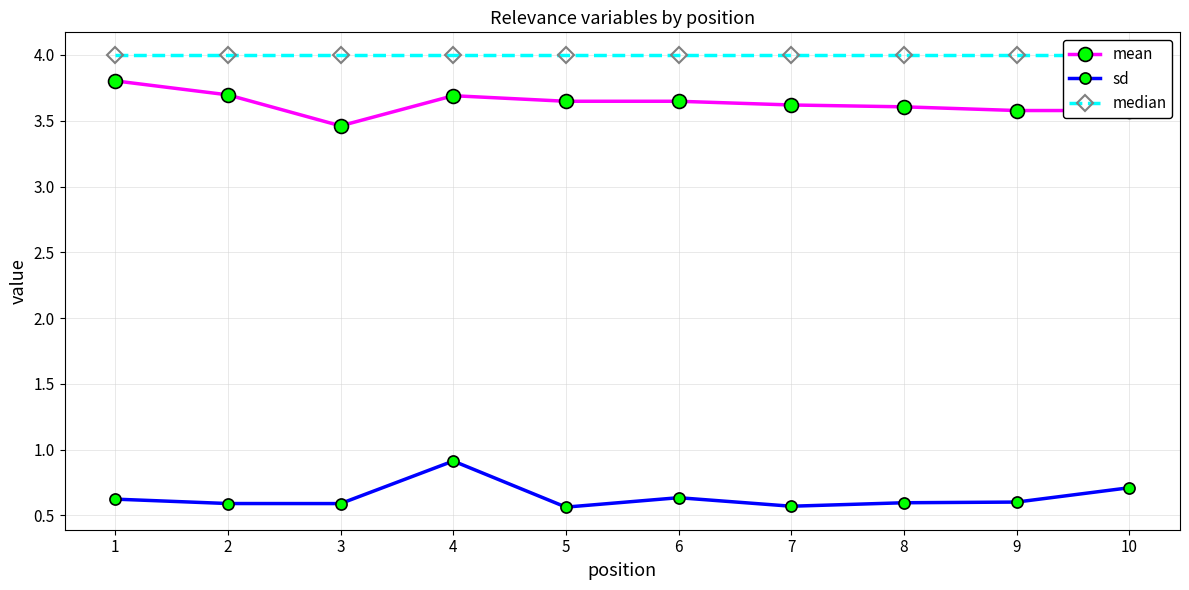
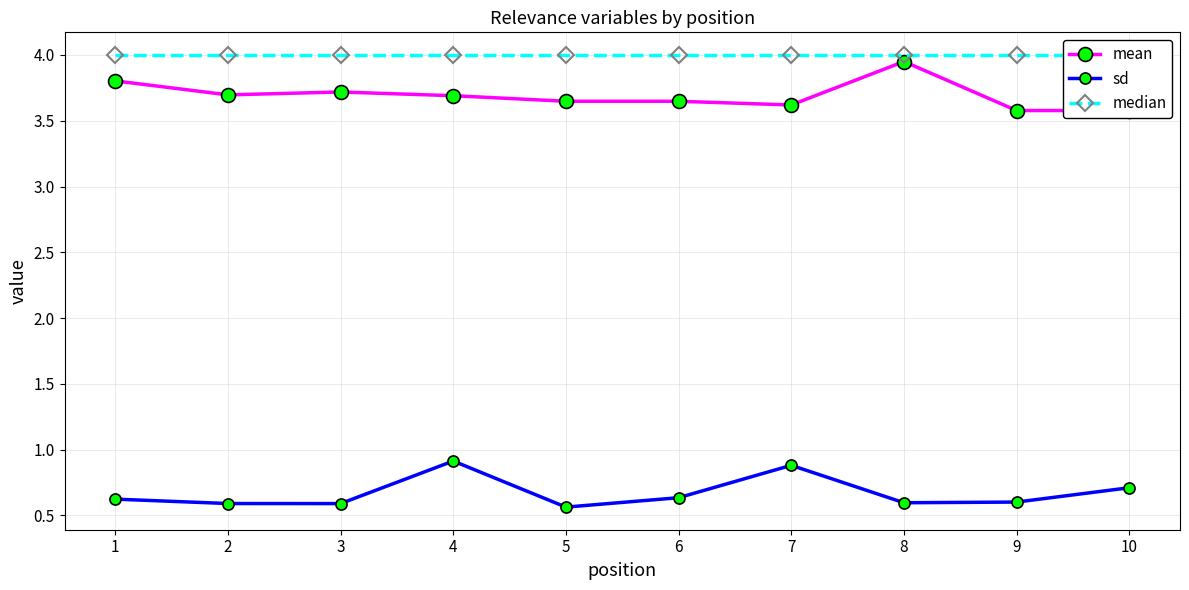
  {
    "mean": {
      "1": 3.80,
      "2": 3.70,
-     "3": 3.46,
+     "3": 3.72,
      "4": 3.69,
      "5": 3.65,
      "6": 3.65,
      "7": 3.62,
-     "8": 3.61,
+     "8": 3.95,
      "9": 3.58
    },
    "sd": {
      "1": 0.62,
      "2": 0.59,
      "3": 0.59,
      "4": 0.91,
      "5": 0.56,
      "6": 0.63,
-     "7": 0.57,
+     "7": 0.88,
      "8": 0.60,
      "9": 0.60,
      "10": 0.71
    },
    "median": {
      "1": 4.00,
      "2": 4.00,
      "3": 4.00,
      "4": 4.00,
      "5": 4.00,
      "6": 4.00,
      "7": 4.00,
      "8": 4.00,
      "9": 4.00
    }
  }
